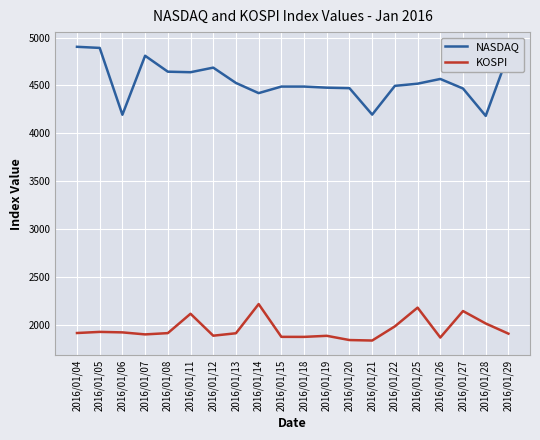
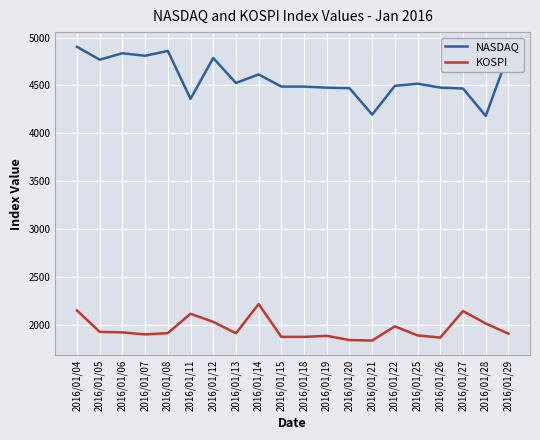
  {
    "NASDAQ": {
      "2016/01/04": 4900,
-     "2016/01/05": 4900,
-     "2016/01/06": 4200,
+     "2016/01/05": 4800,
+     "2016/01/06": 4800,
      "2016/01/07": 4800,
-     "2016/01/08": 4600,
-     "2016/01/11": 4600,
-     "2016/01/12": 4700,
+     "2016/01/08": 4900,
+     "2016/01/11": 4400,
+     "2016/01/12": 4800,
      "2016/01/13": 4500,
-     "2016/01/14": 4400,
+     "2016/01/14": 4600,
      "2016/01/15": 4500,
      "2016/01/18": 4500,
      "2016/01/19": 4500,
      "2016/01/20": 4500,
      "2016/01/21": 4200,
      "2016/01/22": 4500,
      "2016/01/25": 4500,
-     "2016/01/26": 4600,
+     "2016/01/26": 4500,
      "2016/01/27": 4500,
      "2016/01/28": 4200
    },
    "KOSPI": {
-     "2016/01/04": 1900,
+     "2016/01/04": 2200,
      "2016/01/05": 1900,
      "2016/01/06": 1900,
      "2016/01/07": 1900,
      "2016/01/08": 1900,
      "2016/01/11": 2100,
-     "2016/01/12": 1900,
+     "2016/01/12": 2000,
      "2016/01/13": 1900,
      "2016/01/14": 2200,
      "2016/01/15": 1900,
      "2016/01/18": 1900,
      "2016/01/19": 1900,
      "2016/01/20": 1800,
      "2016/01/21": 1800,
      "2016/01/22": 2000,
-     "2016/01/25": 2200,
+     "2016/01/25": 1900,
      "2016/01/26": 1900,
      "2016/01/27": 2100,
      "2016/01/28": 2000,
      "2016/01/29": 1900
    }
  }
